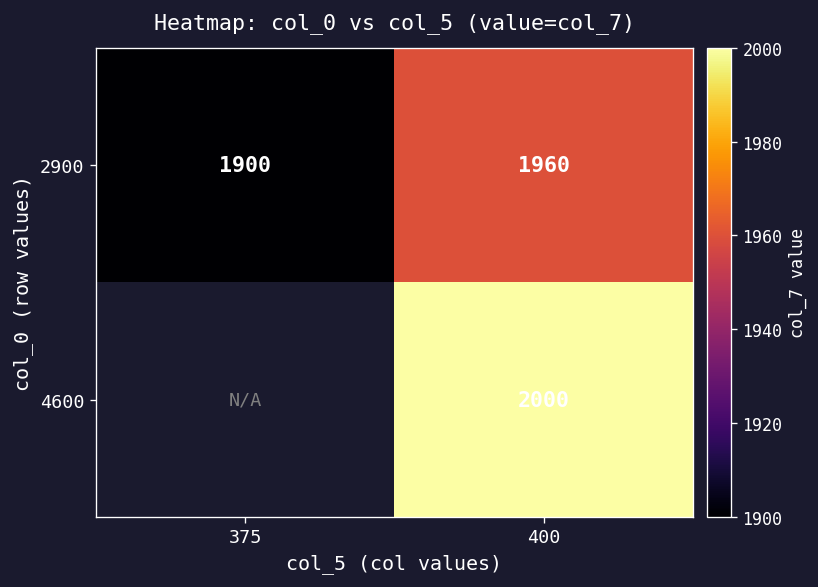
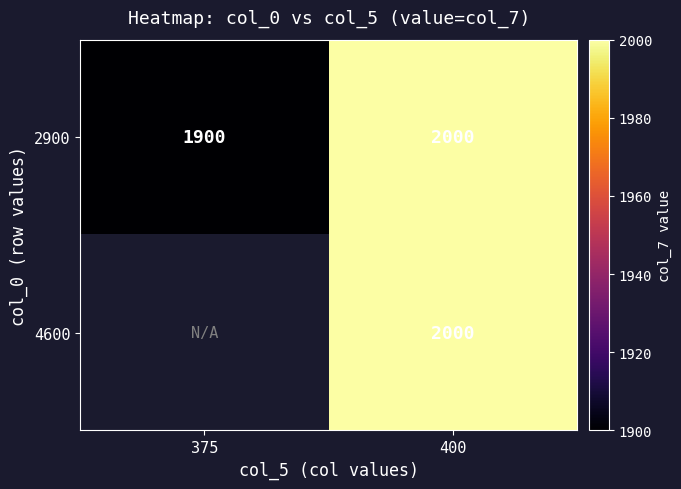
  {
    "2900": {
      "375": 1900,
-     "400": 1960
+     "400": 2000
    },
    "4600": {
      "400": 2000
    }
  }
